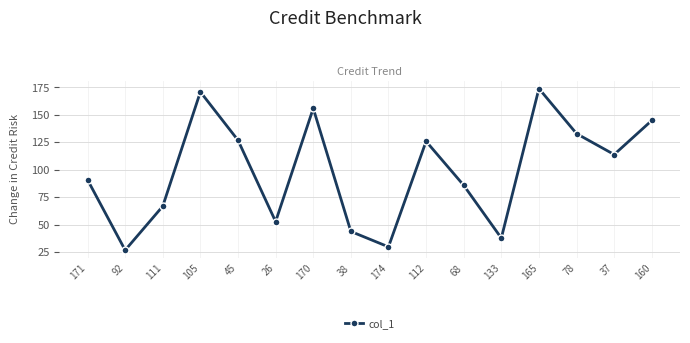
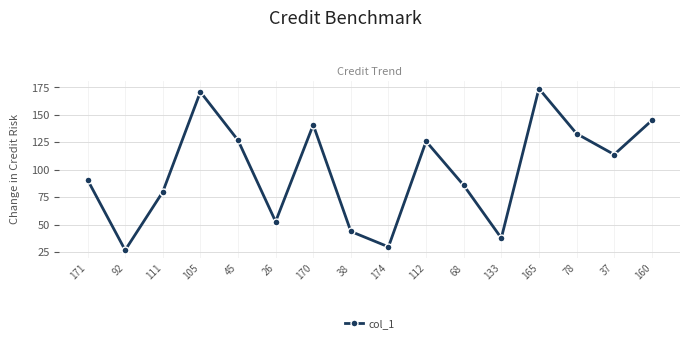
  {
    "171": 91,
    "92": 27,
-   "111": 67,
+   "111": 80,
    "105": 171,
    "45": 127,
    "26": 53,
-   "170": 156,
+   "170": 141,
    "38": 44,
    "174": 30,
    "112": 126,
    "68": 86,
    "133": 38,
    "165": 174,
    "78": 133,
    "37": 114,
    "160": 145
  }
